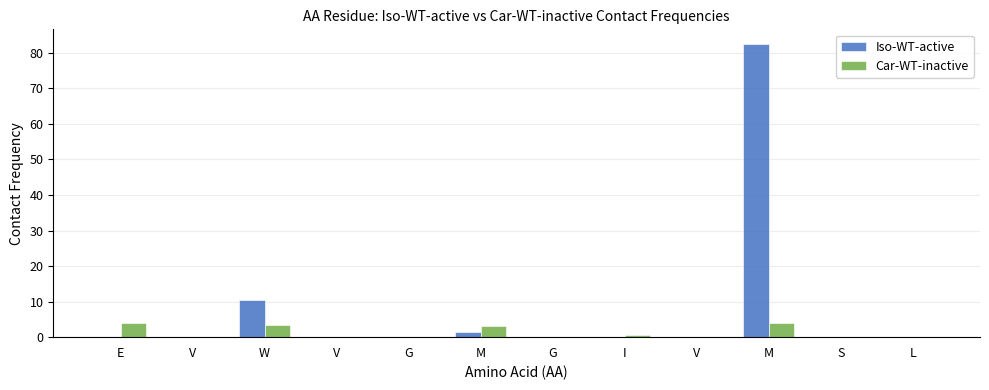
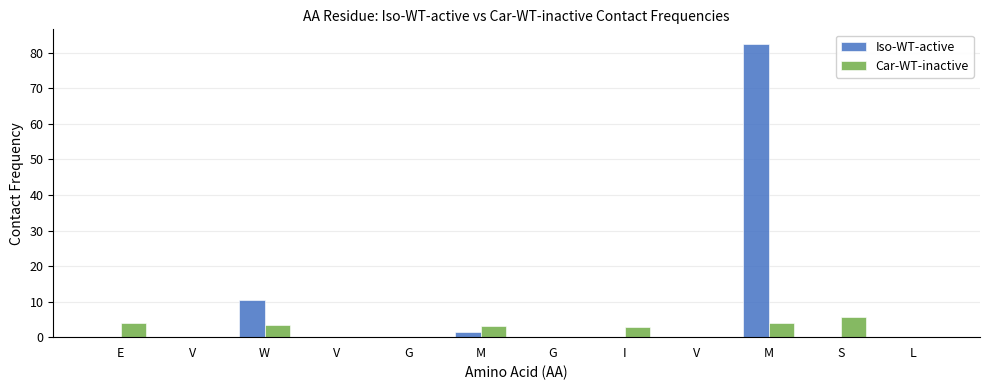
  {
    "Iso-WT-active": {
      "E": 0,
      "W": 11,
      "I": 0,
      "S": 0,
      "L": 0
    },
    "Car-WT-inactive": {
      "E": 4,
      "W": 3,
-     "I": 1,
-     "S": 0,
+     "I": 3,
+     "S": 6,
      "L": 0
    }
  }
